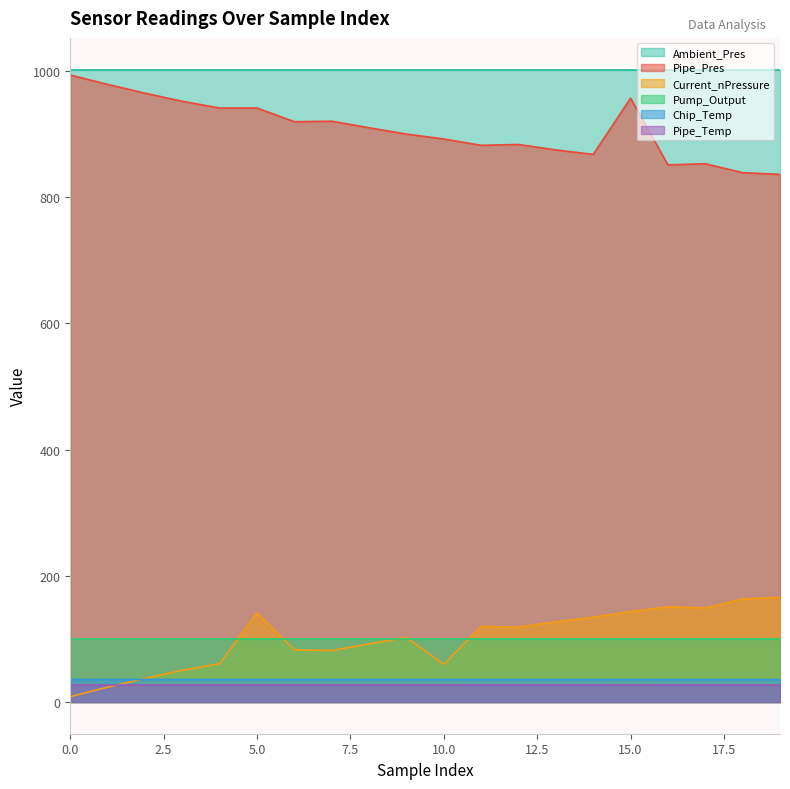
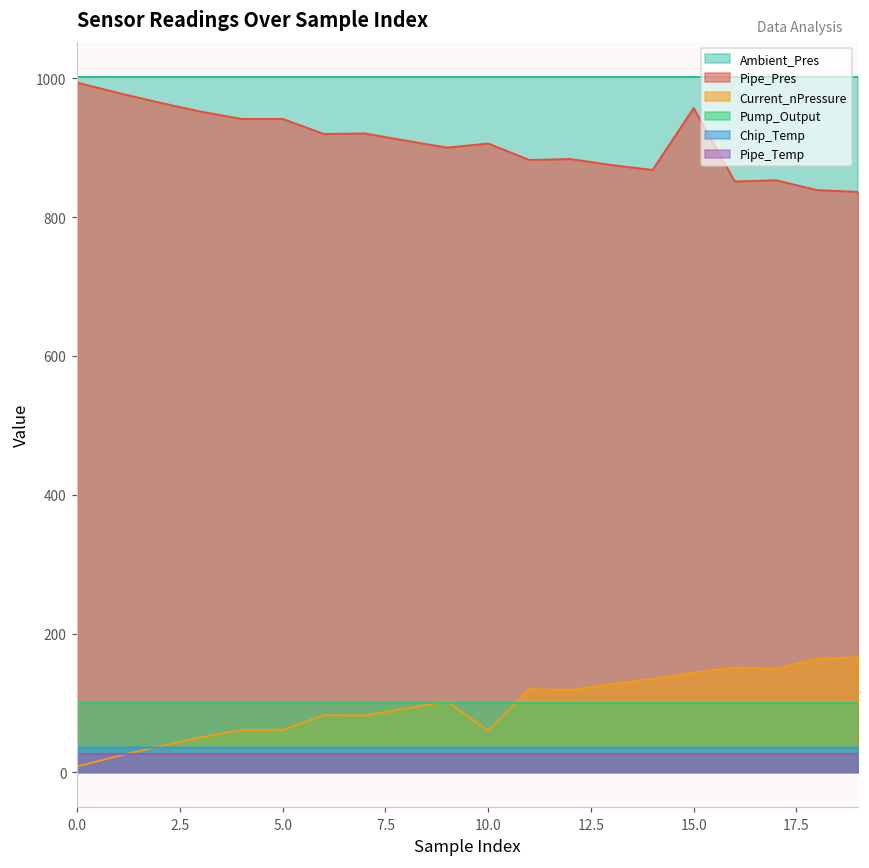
  {
    "Pipe_Pres": {
      "0.0": 990,
      "5.0": 940,
-     "10.0": 890,
+     "10.0": 910,
      "15.0": 960
    },
    "Current_nPressure": {
      "0.0": 10,
-     "5.0": 140,
+     "5.0": 60,
      "10.0": 60,
      "15.0": 140
    },
    "Pipe_Temp": {
      "0.0": 30,
      "5.0": 30,
      "10.0": 30,
      "15.0": 30
    }
  }
